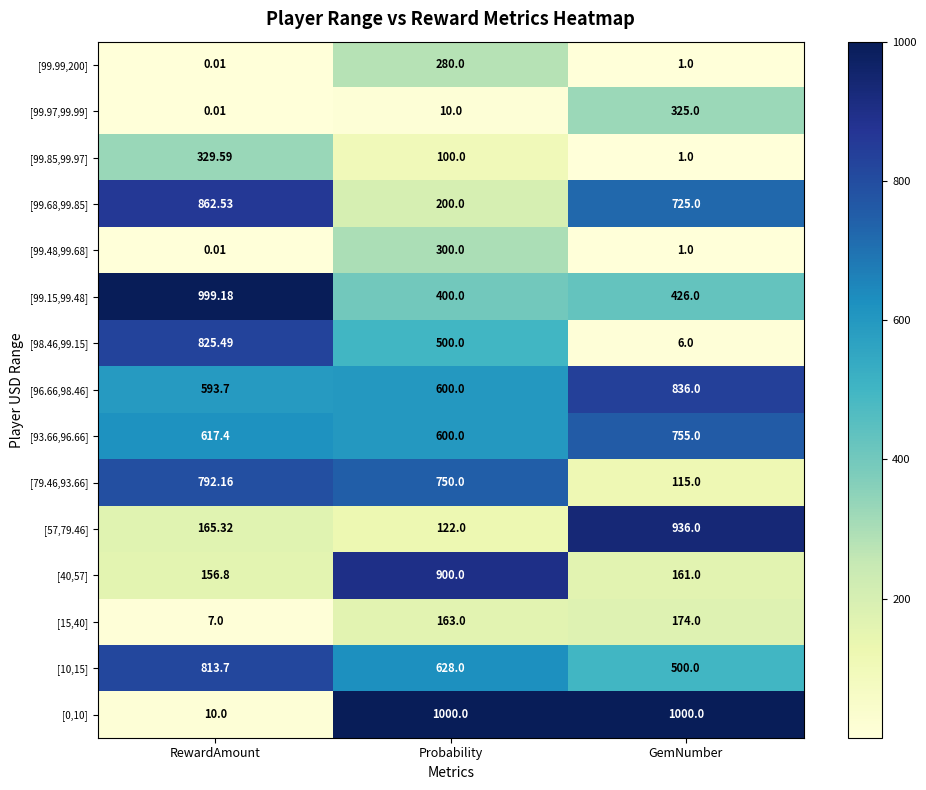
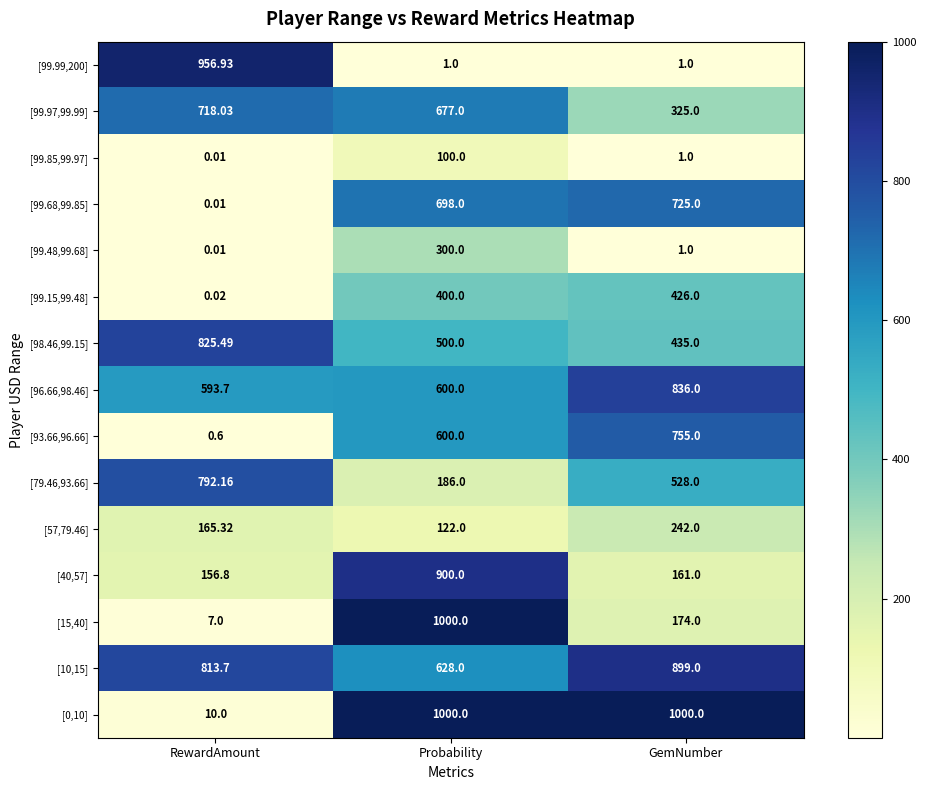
  {
    "[99.99,200]": {
-     "RewardAmount": 0.01,
-     "Probability": 280.0,
+     "RewardAmount": 956.93,
+     "Probability": 1.0,
      "GemNumber": 1.0
    },
    "[99.97,99.99]": {
-     "RewardAmount": 0.01,
-     "Probability": 10.0,
+     "RewardAmount": 718.03,
+     "Probability": 677.0,
      "GemNumber": 325.0
    },
    "[99.85,99.97]": {
-     "RewardAmount": 329.59,
+     "RewardAmount": 0.01,
      "Probability": 100.0,
      "GemNumber": 1.0
    },
    "[99.68,99.85]": {
-     "RewardAmount": 862.53,
-     "Probability": 200.0,
+     "RewardAmount": 0.01,
+     "Probability": 698.0,
      "GemNumber": 725.0
    },
    "[99.48,99.68]": {
      "RewardAmount": 0.01,
      "Probability": 300.0,
      "GemNumber": 1.0
    },
    "[99.15,99.48]": {
-     "RewardAmount": 999.18,
+     "RewardAmount": 0.02,
      "Probability": 400.0,
      "GemNumber": 426.0
    },
    "[98.46,99.15]": {
      "RewardAmount": 825.49,
      "Probability": 500.0,
-     "GemNumber": 6.0
+     "GemNumber": 435.0
    },
    "[96.66,98.46]": {
      "RewardAmount": 593.7,
      "Probability": 600.0,
      "GemNumber": 836.0
    },
    "[93.66,96.66]": {
-     "RewardAmount": 617.4,
+     "RewardAmount": 0.6,
      "Probability": 600.0,
      "GemNumber": 755.0
    },
    "[79.46,93.66]": {
      "RewardAmount": 792.16,
-     "Probability": 750.0,
-     "GemNumber": 115.0
+     "Probability": 186.0,
+     "GemNumber": 528.0
    },
    "[57,79.46]": {
      "RewardAmount": 165.32,
      "Probability": 122.0,
-     "GemNumber": 936.0
+     "GemNumber": 242.0
    },
    "[40,57]": {
      "RewardAmount": 156.8,
      "Probability": 900.0,
      "GemNumber": 161.0
    },
    "[15,40]": {
      "RewardAmount": 7.0,
-     "Probability": 163.0,
+     "Probability": 1000.0,
      "GemNumber": 174.0
    },
    "[10,15]": {
      "RewardAmount": 813.7,
      "Probability": 628.0,
-     "GemNumber": 500.0
+     "GemNumber": 899.0
    },
    "[0,10]": {
      "RewardAmount": 10.0,
      "Probability": 1000.0,
      "GemNumber": 1000.0
    }
  }
